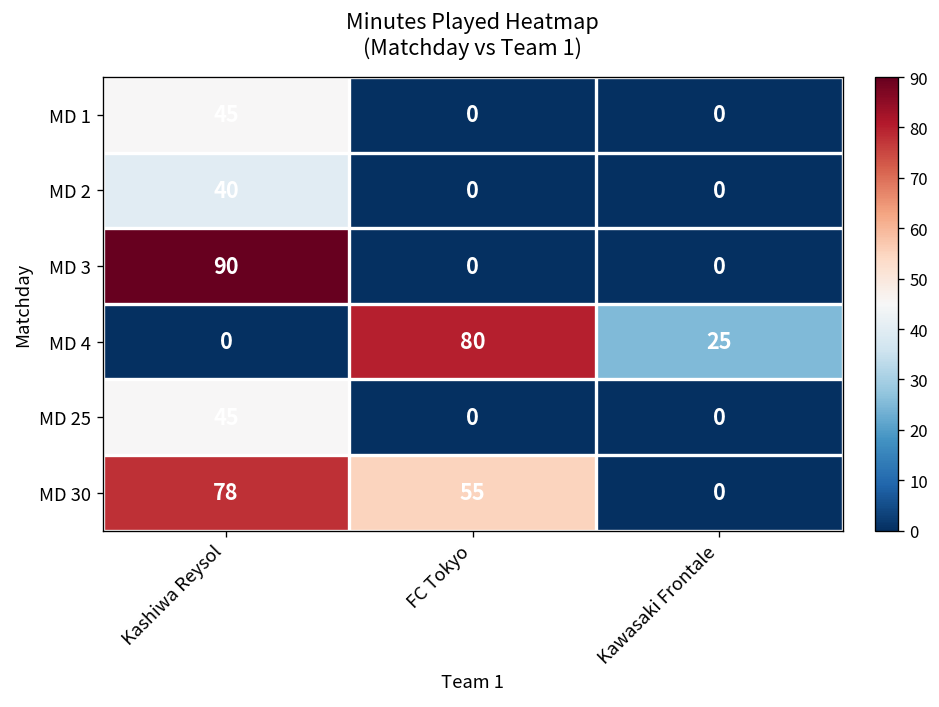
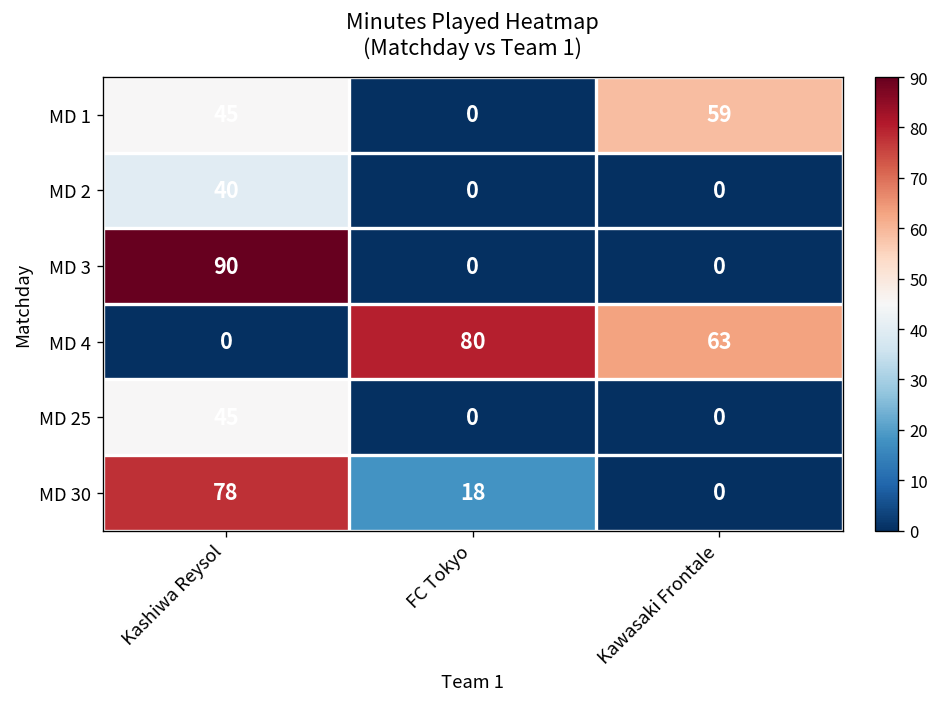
  {
    "MD 1": {
      "FC Tokyo": 0,
-     "Kawasaki Frontale": 0
+     "Kawasaki Frontale": 59
    },
    "MD 2": {
      "FC Tokyo": 0,
      "Kawasaki Frontale": 0
    },
    "MD 3": {
      "Kashiwa Reysol": 90,
      "FC Tokyo": 0,
      "Kawasaki Frontale": 0
    },
    "MD 4": {
      "Kashiwa Reysol": 0,
      "FC Tokyo": 80,
-     "Kawasaki Frontale": 25
+     "Kawasaki Frontale": 63
    },
    "MD 25": {
      "FC Tokyo": 0,
      "Kawasaki Frontale": 0
    },
    "MD 30": {
      "Kashiwa Reysol": 78,
-     "FC Tokyo": 55,
+     "FC Tokyo": 18,
      "Kawasaki Frontale": 0
    }
  }
